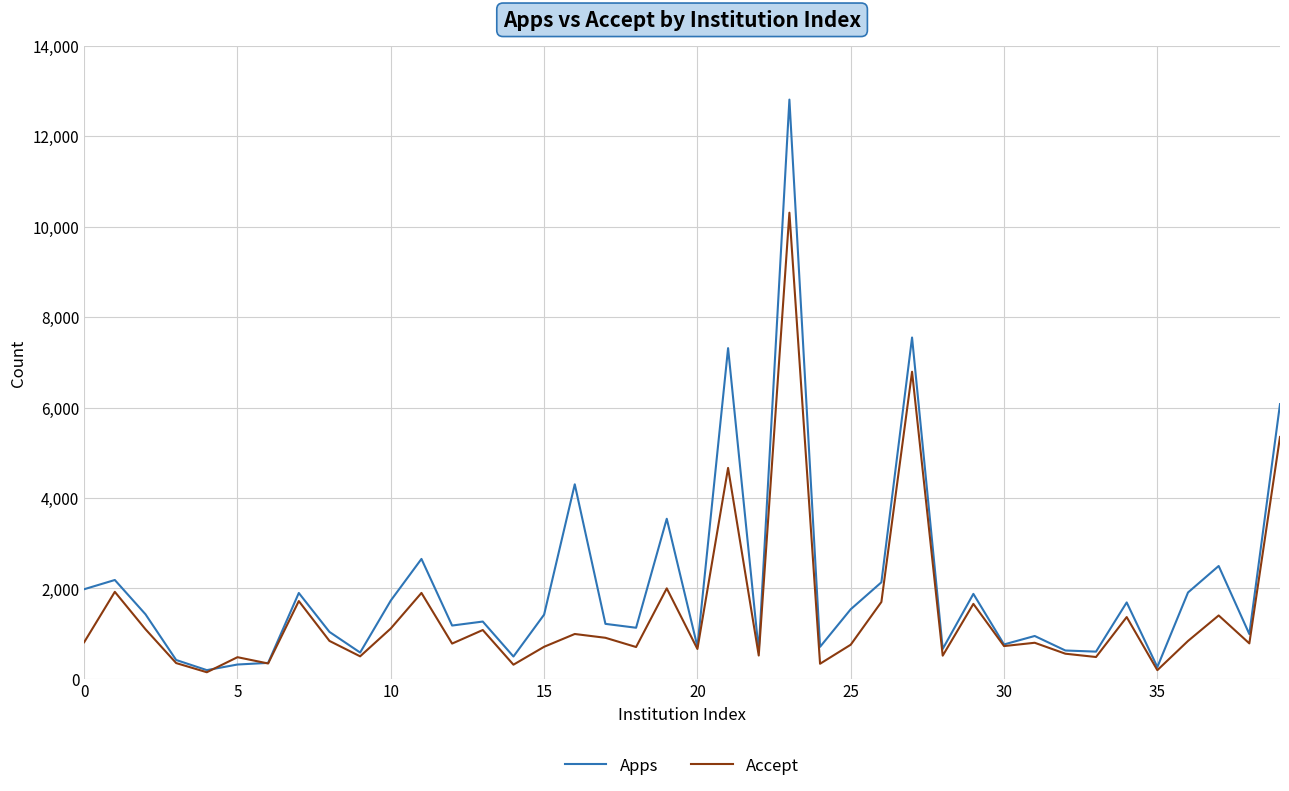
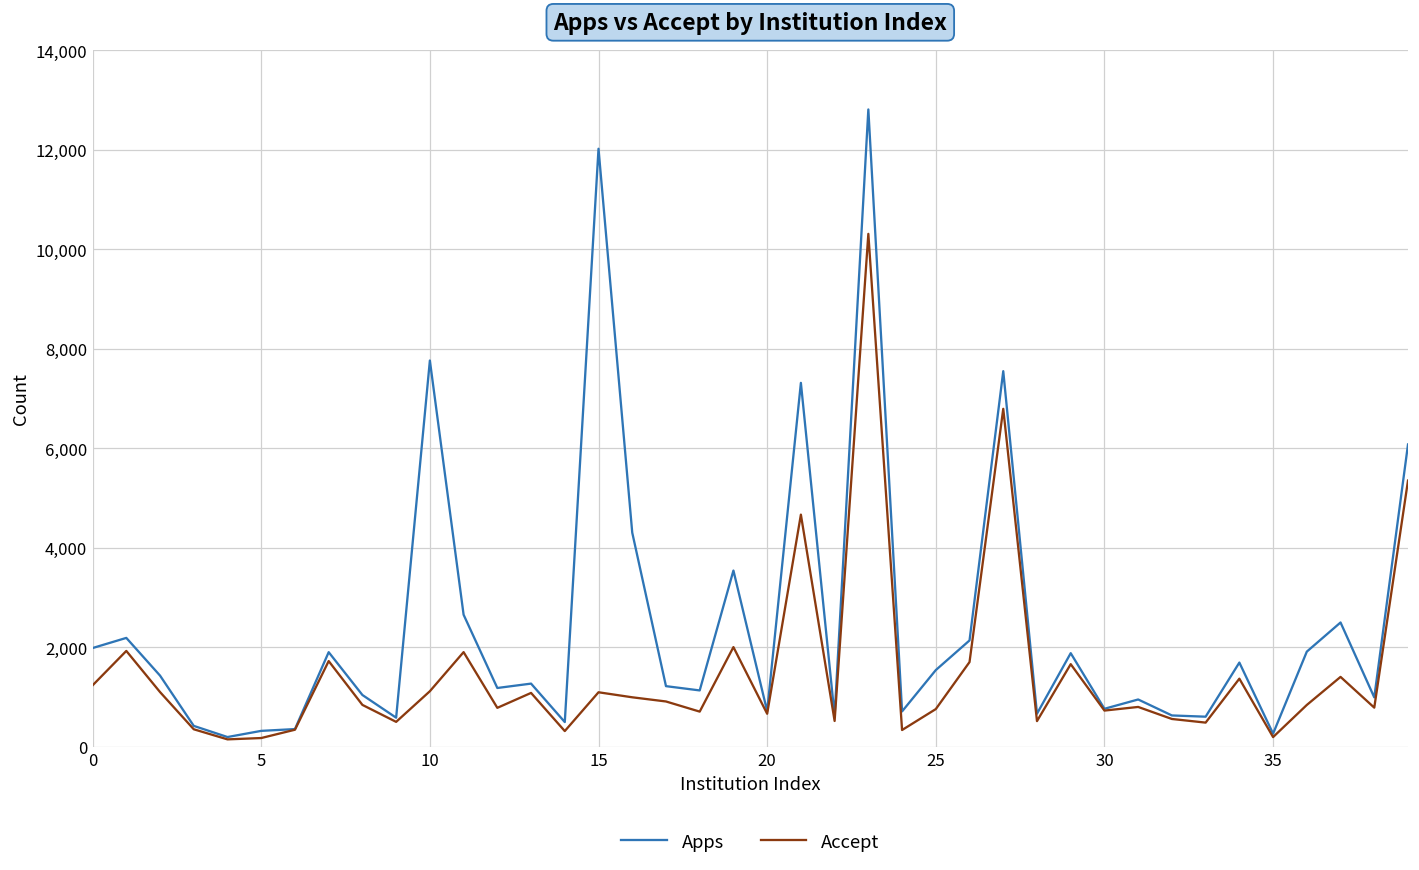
  {
    "Apps": {
      "0": "2,000",
      "5": "300",
-     "10": "1,700",
-     "15": "1,400",
+     "10": "7,800",
+     "15": "12,000",
      "25": "1,500",
      "35": "300"
    },
    "Accept": {
-     "0": "800",
-     "5": "500",
+     "0": "1,200",
+     "5": "200",
      "10": "1,100",
-     "15": "700",
+     "15": "1,100",
      "25": "800",
      "35": "200"
    }
  }
